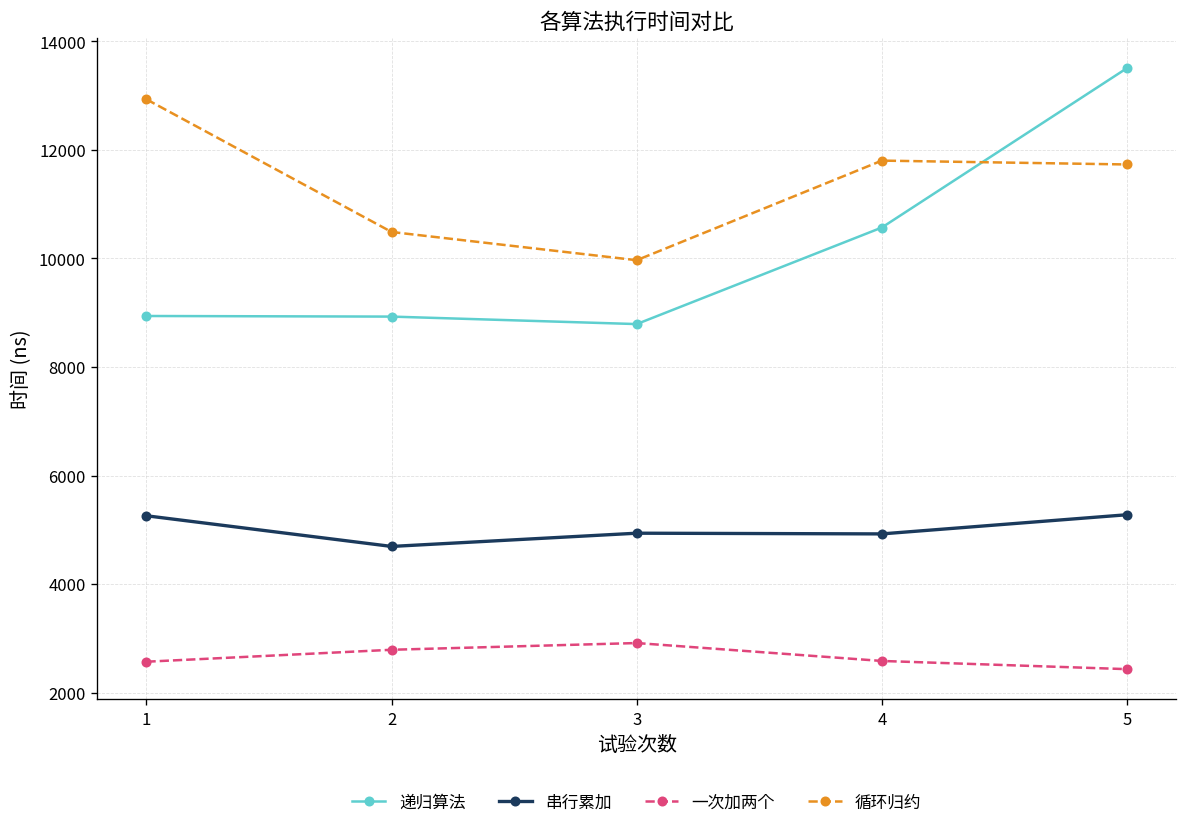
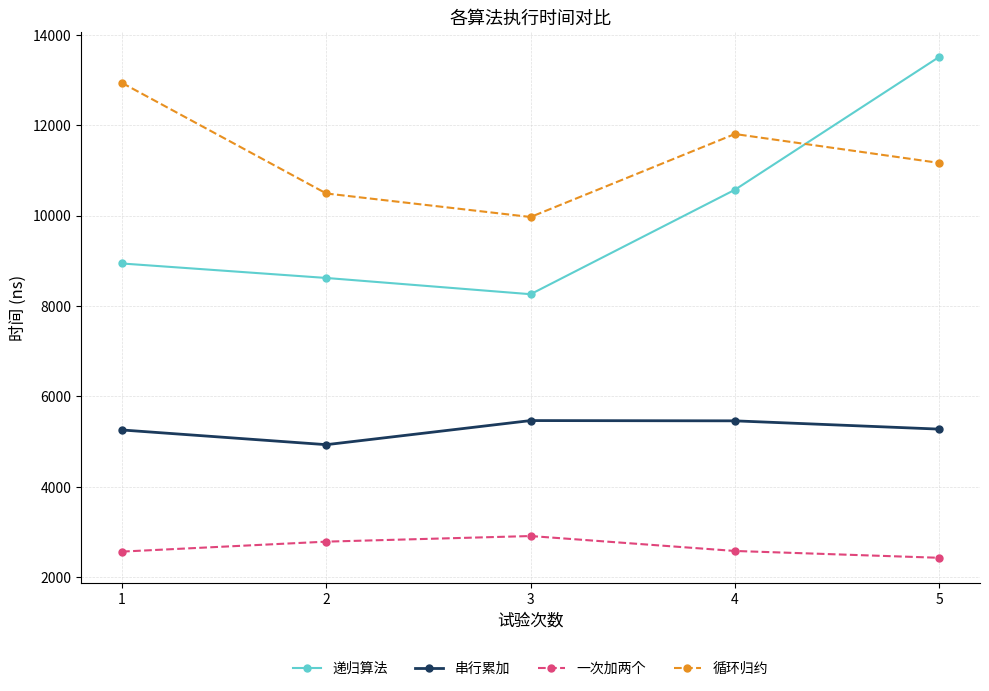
  {
    "递归算法": {
      "1": 8900,
-     "2": 8900,
-     "3": 8800,
+     "2": 8600,
+     "3": 8300,
      "4": 10600,
      "5": 13500
    },
    "串行累加": {
      "1": 5300,
-     "2": 4700,
-     "3": 4900,
-     "4": 4900,
+     "2": 4900,
+     "3": 5500,
+     "4": 5500,
      "5": 5300
    },
    "一次加两个": {
      "1": 2600,
      "2": 2800,
      "3": 2900,
      "4": 2600,
      "5": 2400
    },
    "循环归约": {
      "1": 12900,
      "2": 10500,
      "3": 10000,
      "4": 11800,
-     "5": 11700
+     "5": 11200
    }
  }
